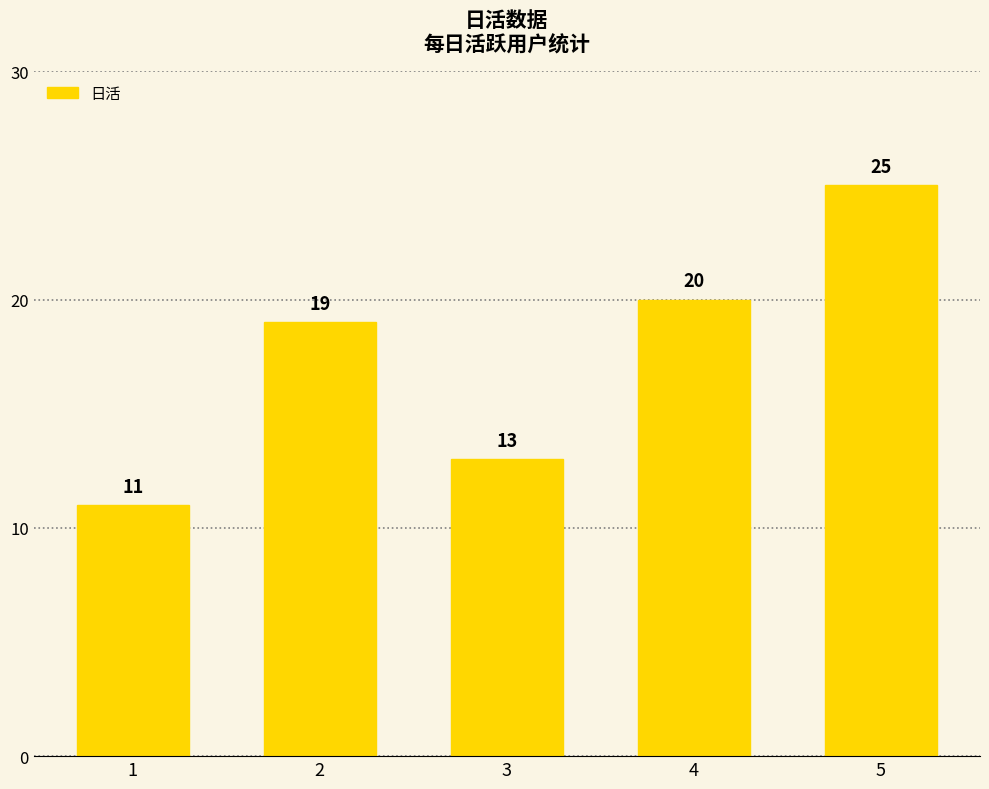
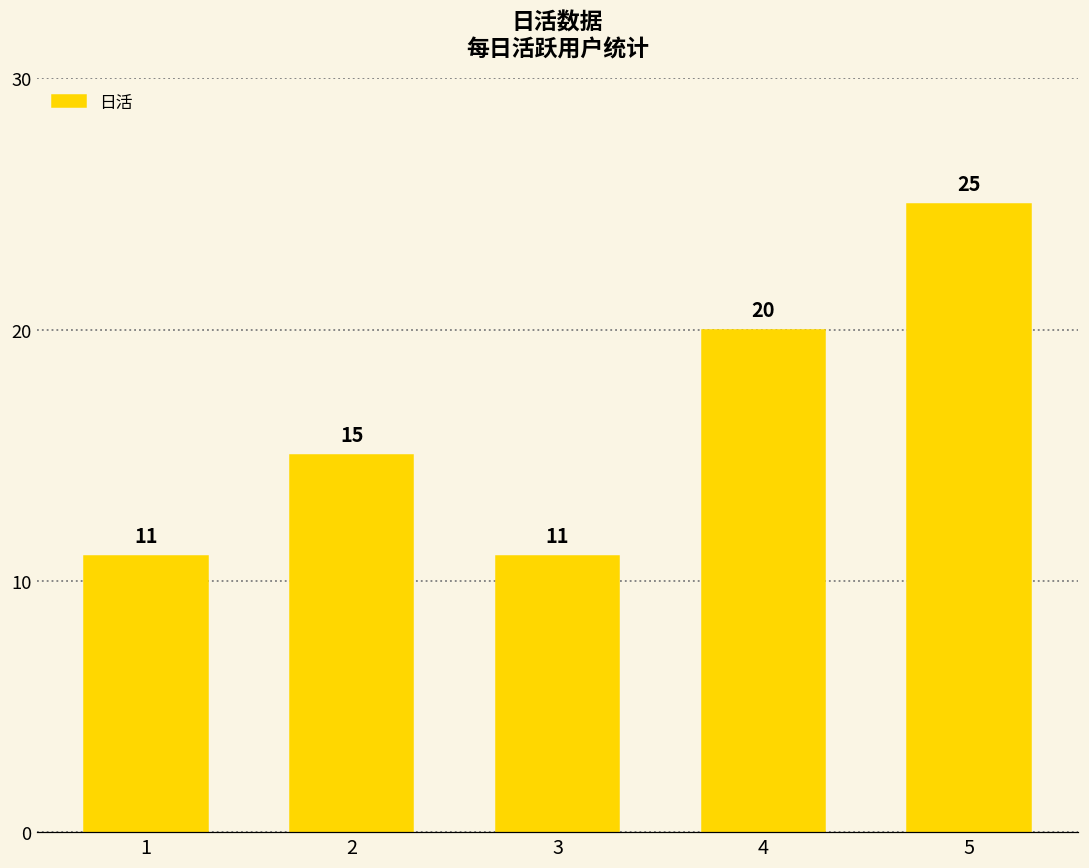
  {
    "1": 11,
-   "2": 19,
-   "3": 13,
+   "2": 15,
+   "3": 11,
    "4": 20,
    "5": 25
  }
